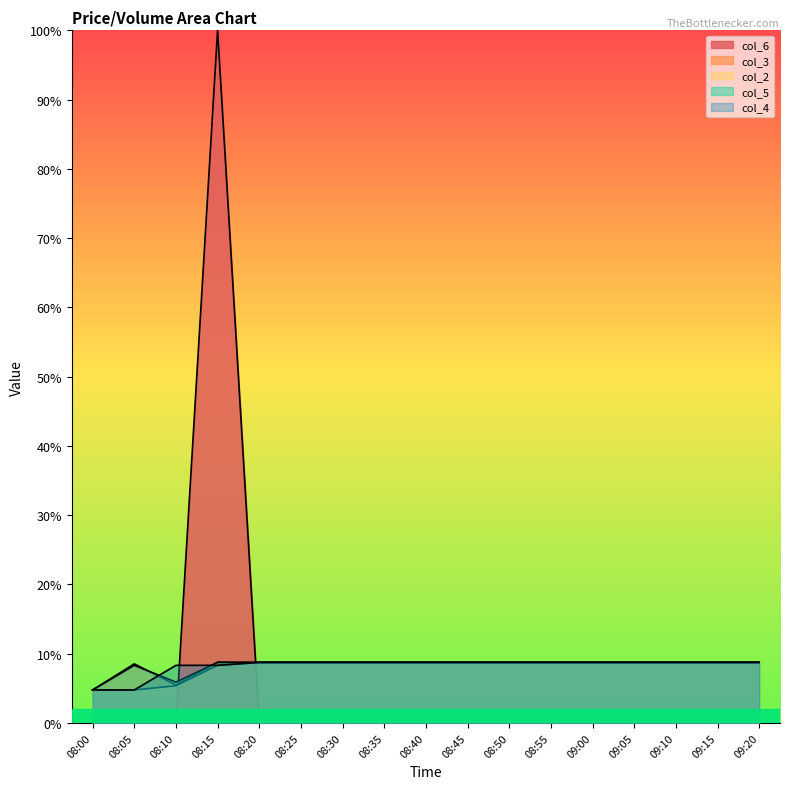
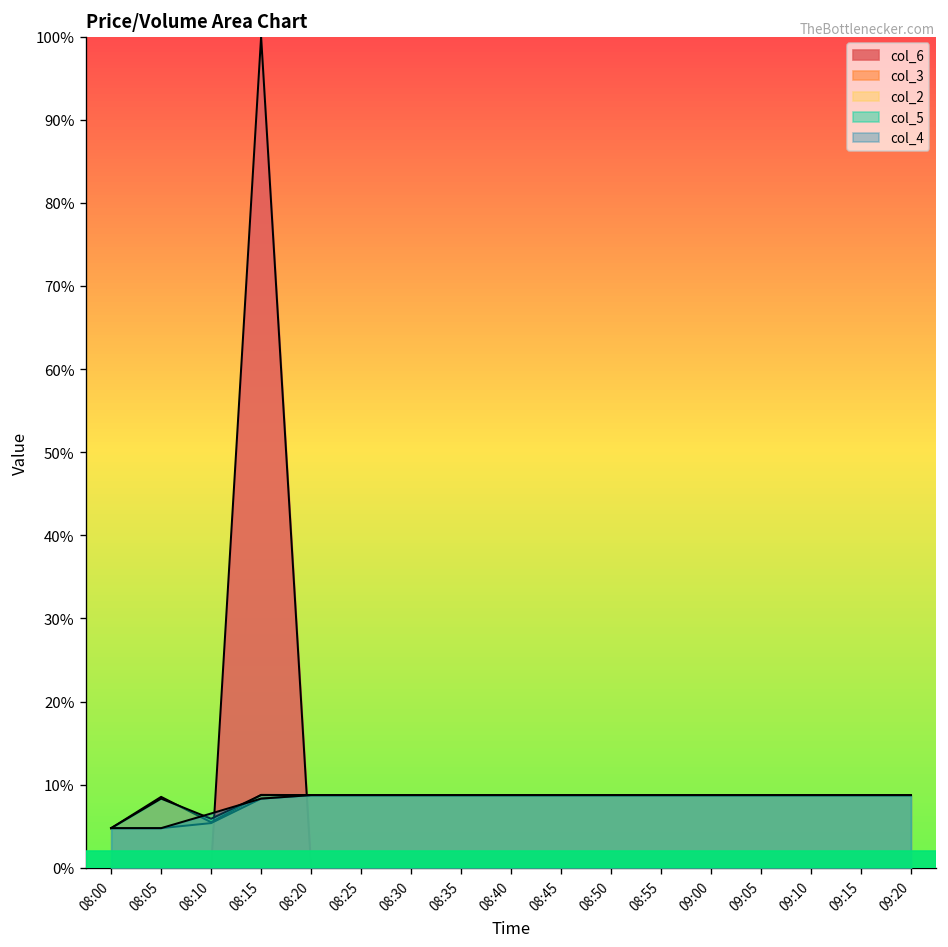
  {
    "col_6": {
      "08:15": "100%"
    },
    "col_5": {
      "08:10": "6%"
    },
    "col_4": {
-     "08:10": "8%"
+     "08:10": "7%"
    }
  }
